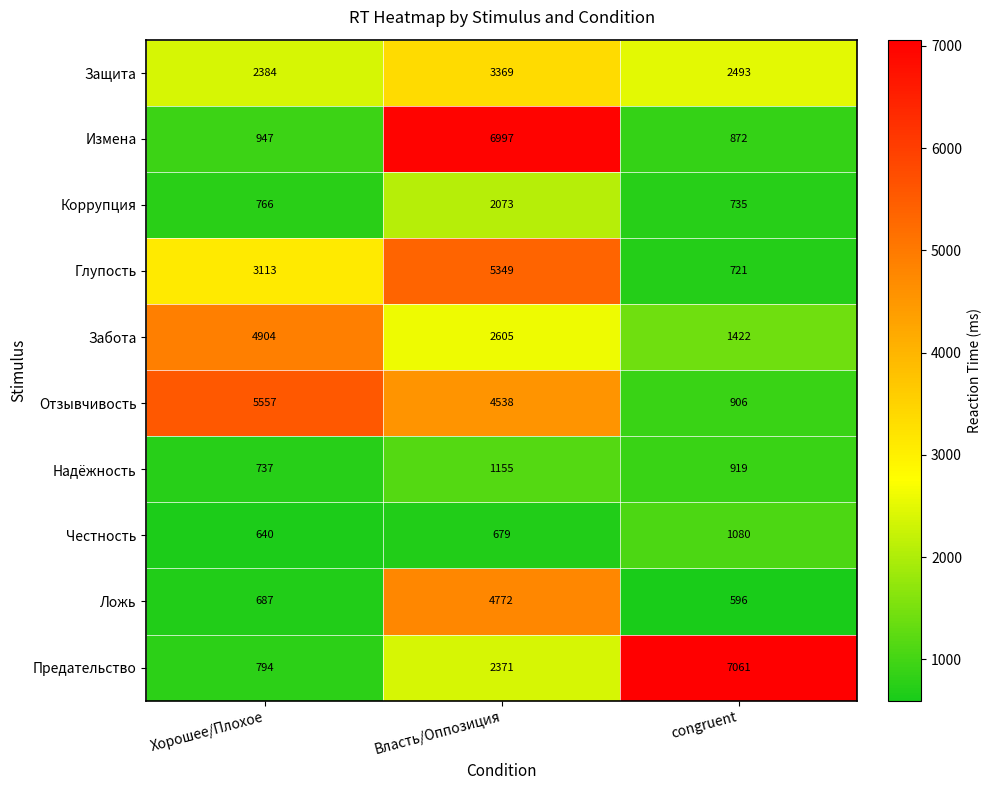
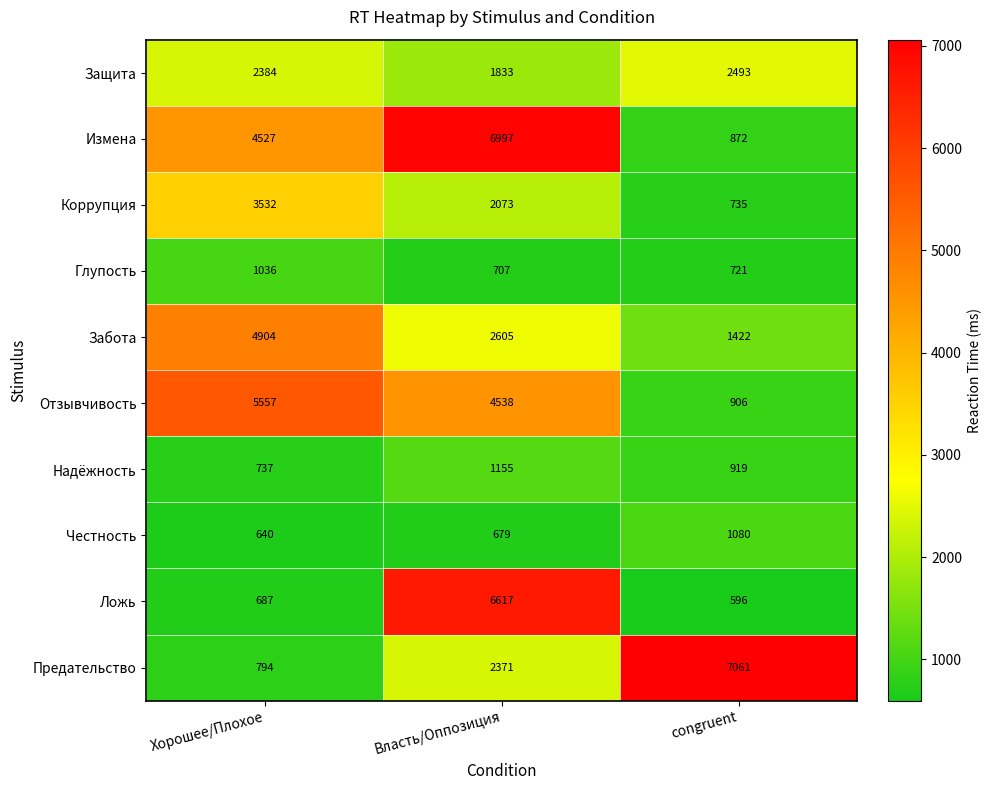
  {
    "Защита": {
      "Хорошее/Плохое": 2384,
-     "Власть/Оппозиция": 3369,
+     "Власть/Оппозиция": 1833,
      "congruent": 2493
    },
    "Измена": {
-     "Хорошее/Плохое": 947,
+     "Хорошее/Плохое": 4527,
      "Власть/Оппозиция": 6997,
      "congruent": 872
    },
    "Коррупция": {
-     "Хорошее/Плохое": 766,
+     "Хорошее/Плохое": 3532,
      "Власть/Оппозиция": 2073,
      "congruent": 735
    },
    "Глупость": {
-     "Хорошее/Плохое": 3113,
-     "Власть/Оппозиция": 5349,
+     "Хорошее/Плохое": 1036,
+     "Власть/Оппозиция": 707,
      "congruent": 721
    },
    "Забота": {
      "Хорошее/Плохое": 4904,
      "Власть/Оппозиция": 2605,
      "congruent": 1422
    },
    "Отзывчивость": {
      "Хорошее/Плохое": 5557,
      "Власть/Оппозиция": 4538,
      "congruent": 906
    },
    "Надёжность": {
      "Хорошее/Плохое": 737,
      "Власть/Оппозиция": 1155,
      "congruent": 919
    },
    "Честность": {
      "Хорошее/Плохое": 640,
      "Власть/Оппозиция": 679,
      "congruent": 1080
    },
    "Ложь": {
      "Хорошее/Плохое": 687,
-     "Власть/Оппозиция": 4772,
+     "Власть/Оппозиция": 6617,
      "congruent": 596
    },
    "Предательство": {
      "Хорошее/Плохое": 794,
      "Власть/Оппозиция": 2371,
      "congruent": 7061
    }
  }
